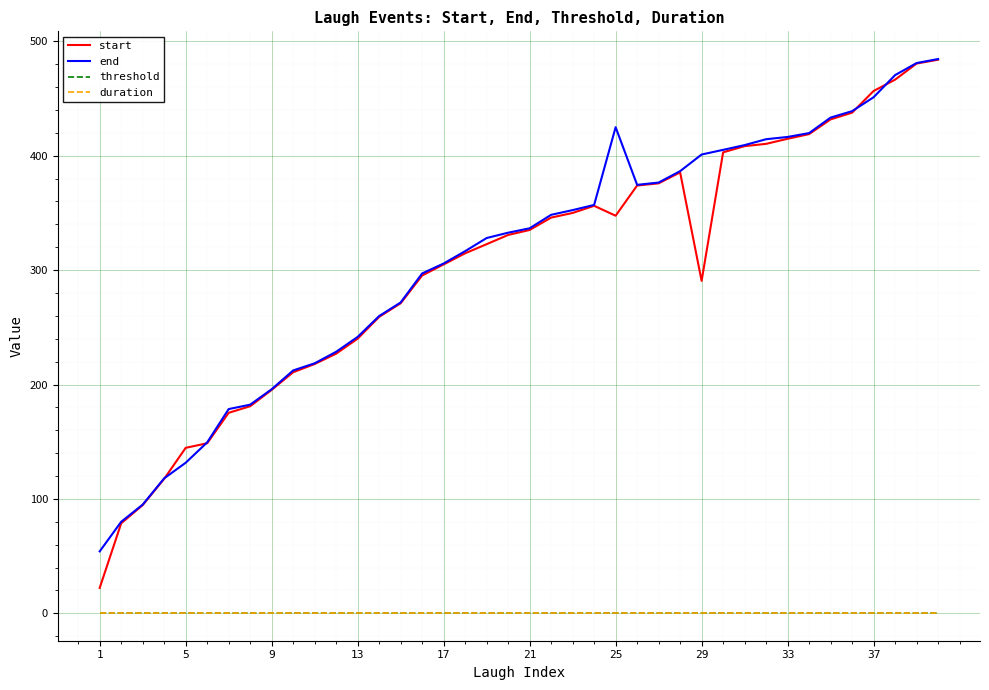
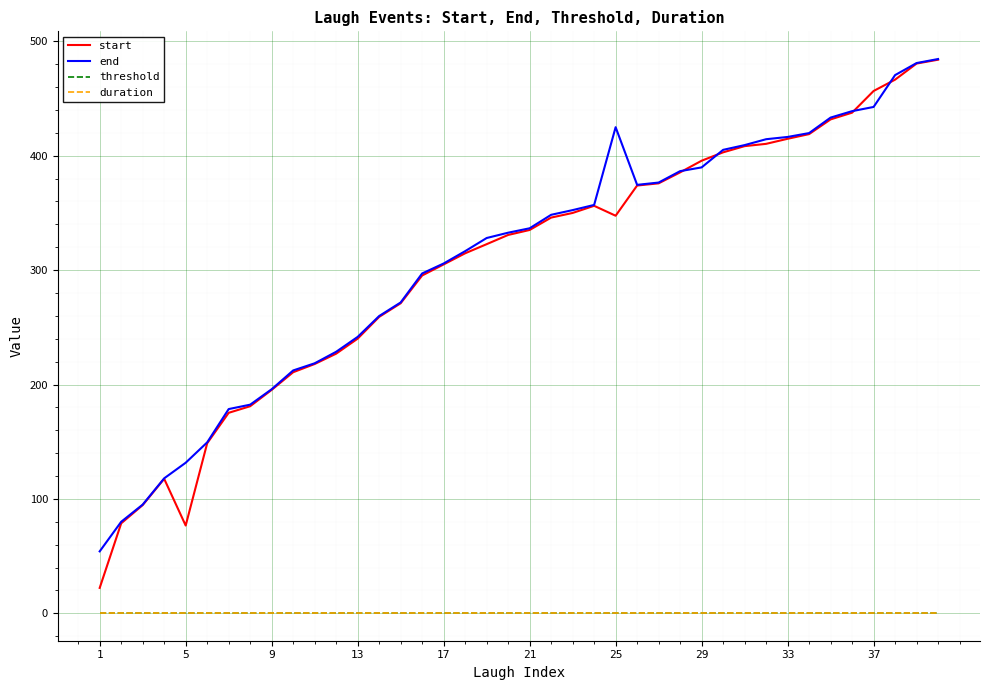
  {
    "start": {
      "1": 22,
-     "5": 145,
+     "5": 77,
      "25": 347,
-     "29": 291,
+     "29": 396,
      "37": 457
    },
    "end": {
      "1": 54,
      "5": 132,
      "25": 425,
-     "29": 401,
-     "37": 451
+     "29": 390,
+     "37": 443
    }
  }
